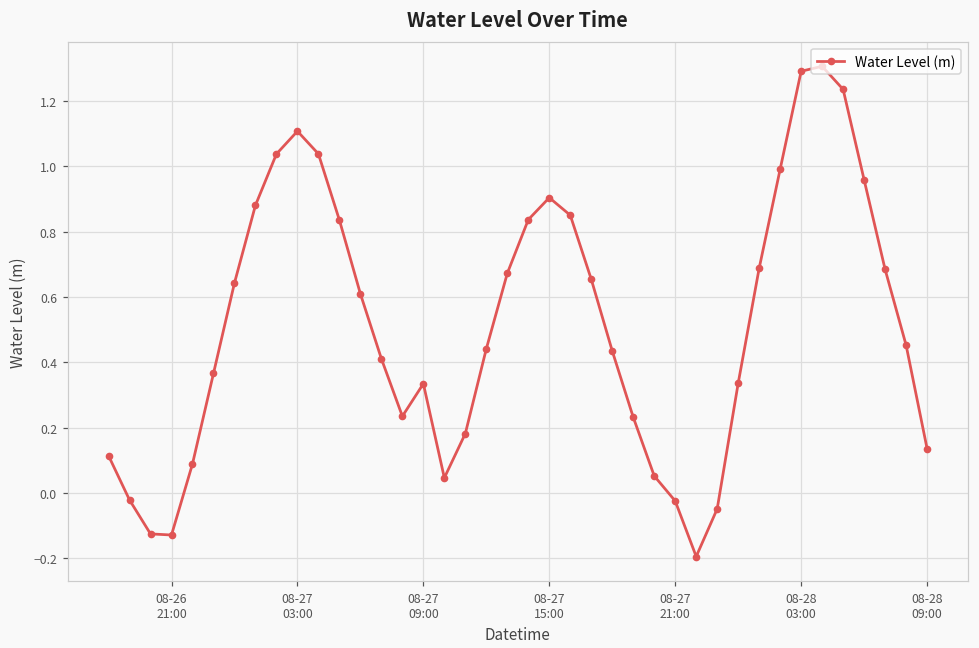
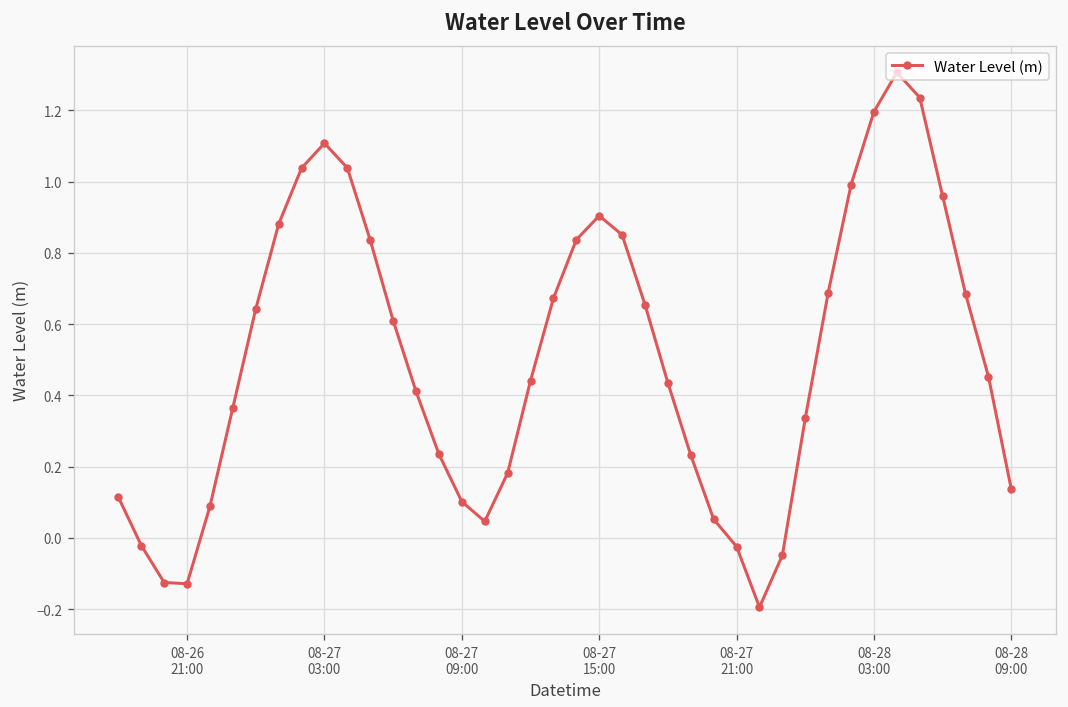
  {
    "08-26 21:00": -0.13,
    "08-27 03:00": 1.11,
-   "08-27 09:00": 0.33,
+   "08-27 09:00": 0.10,
    "08-27 15:00": 0.90,
    "08-27 21:00": -0.02,
-   "08-28 03:00": 1.29,
+   "08-28 03:00": 1.20,
    "08-28 09:00": 0.14
  }
